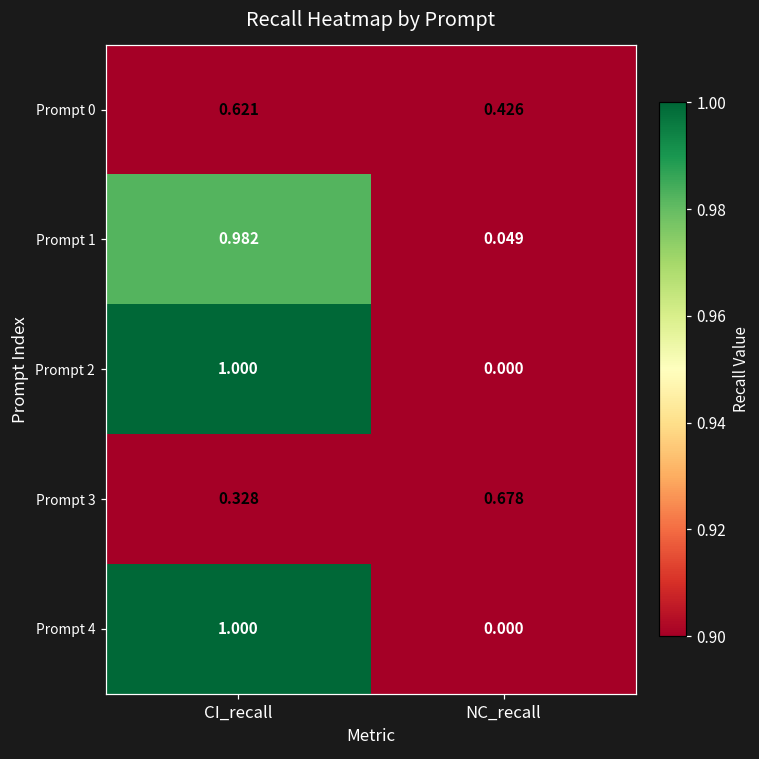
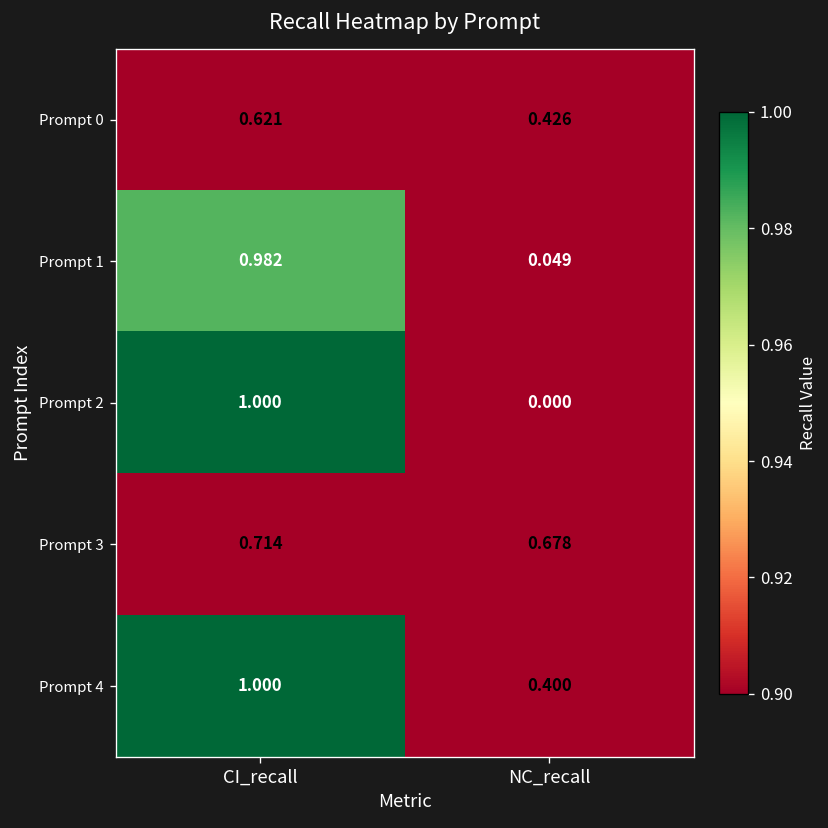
  {
    "Prompt 0": {
      "CI_recall": 0.621,
      "NC_recall": 0.426
    },
    "Prompt 1": {
      "CI_recall": 0.982,
      "NC_recall": 0.049
    },
    "Prompt 2": {
      "CI_recall": 1.000,
      "NC_recall": 0.000
    },
    "Prompt 3": {
-     "CI_recall": 0.328,
+     "CI_recall": 0.714,
      "NC_recall": 0.678
    },
    "Prompt 4": {
      "CI_recall": 1.000,
-     "NC_recall": 0.000
+     "NC_recall": 0.400
    }
  }
